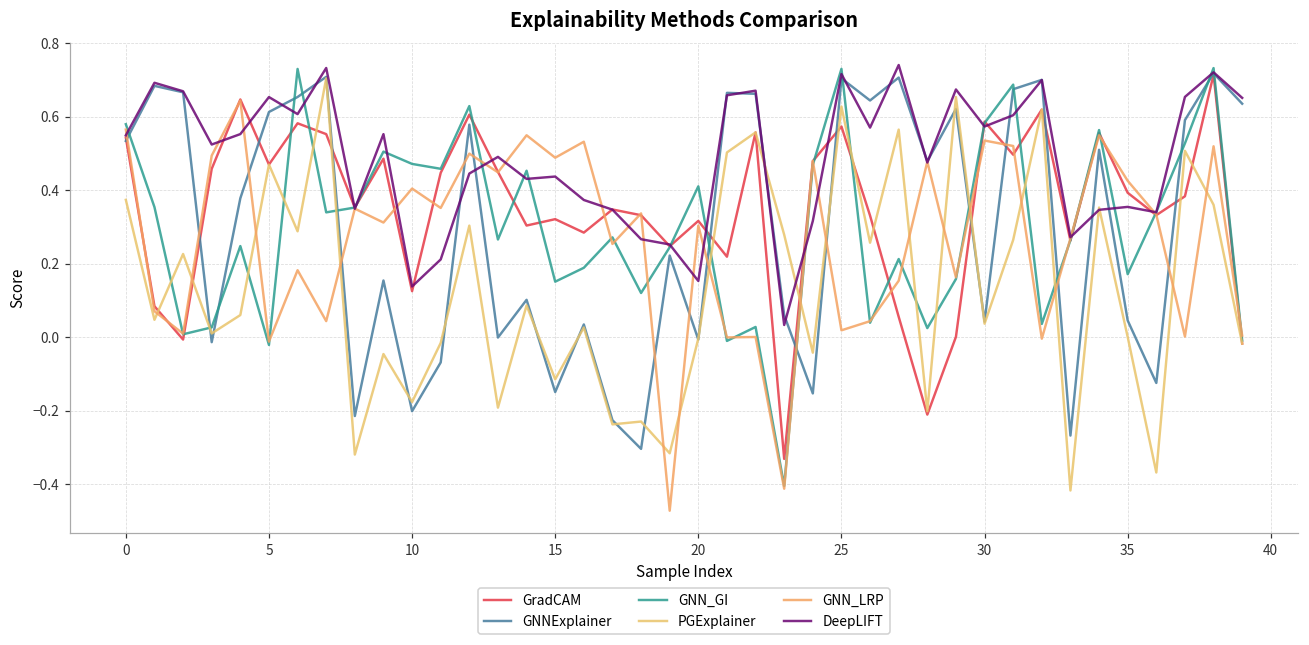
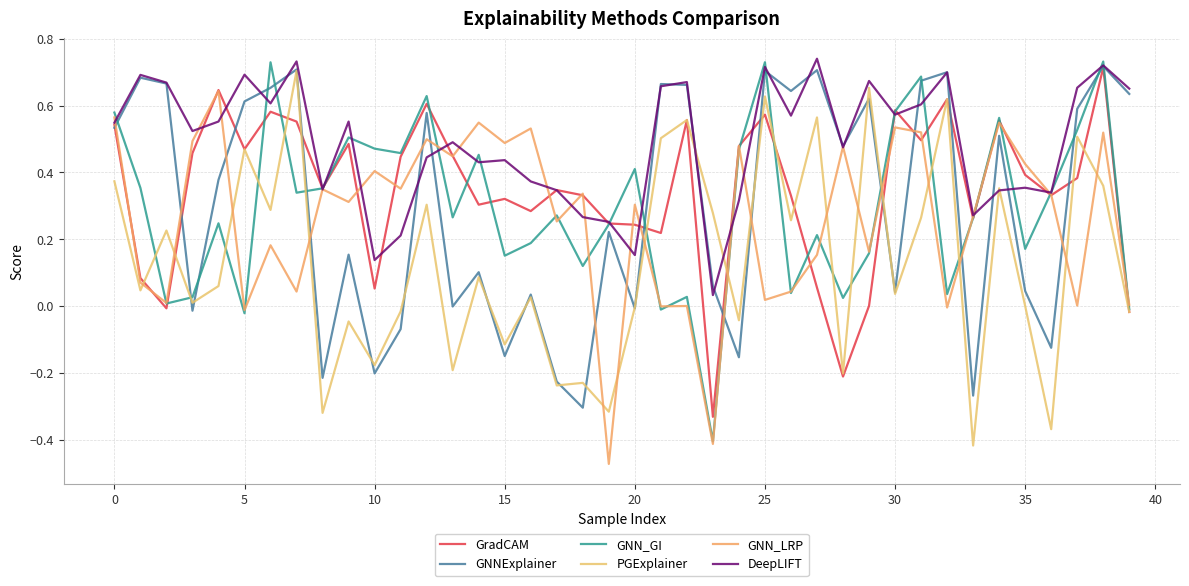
  {
    "GradCAM": {
-     "10": 0.13,
+     "10": 0.05,
      "15": 0.32,
-     "20": 0.32,
+     "20": 0.24,
      "25": 0.57,
      "35": 0.39
    },
    "DeepLIFT": {
-     "5": 0.65,
+     "5": 0.69,
      "10": 0.14,
      "15": 0.44,
      "20": 0.15,
      "25": 0.72,
      "30": 0.57,
      "35": 0.35
    }
  }
